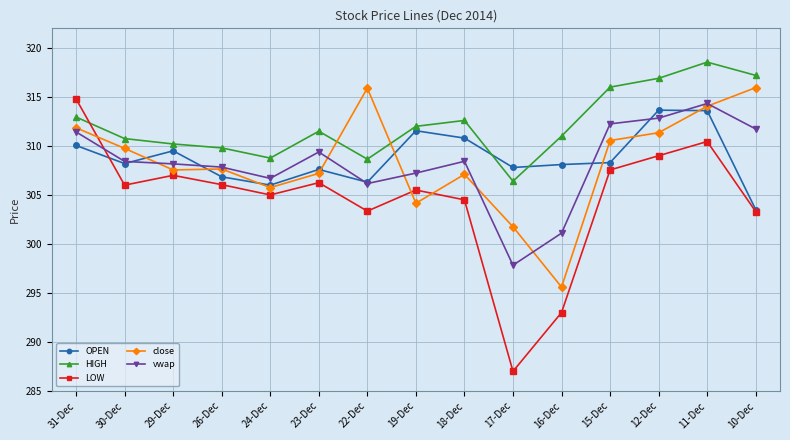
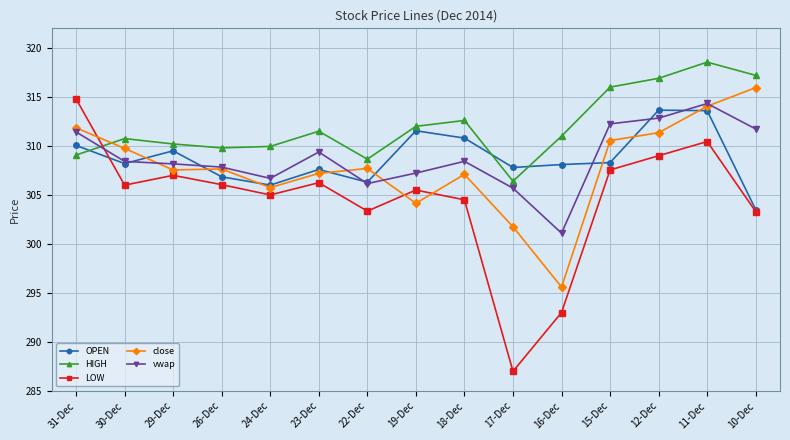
  {
    "OPEN": {
      "31-Dec": 310,
      "29-Dec": 310,
      "26-Dec": 307,
      "23-Dec": 308,
      "19-Dec": 312,
      "18-Dec": 311,
      "17-Dec": 308,
      "16-Dec": 308,
      "15-Dec": 308,
      "12-Dec": 314,
      "11-Dec": 314
    },
    "HIGH": {
-     "31-Dec": 313,
+     "31-Dec": 309,
      "30-Dec": 311,
      "29-Dec": 310,
      "26-Dec": 310,
-     "24-Dec": 309,
+     "24-Dec": 310,
      "23-Dec": 312,
      "22-Dec": 309,
      "19-Dec": 312,
      "18-Dec": 313,
      "17-Dec": 306,
      "16-Dec": 311,
      "15-Dec": 316,
      "12-Dec": 317,
      "11-Dec": 319,
      "10-Dec": 317
    },
    "LOW": {
      "31-Dec": 315,
      "30-Dec": 306,
      "29-Dec": 307,
      "26-Dec": 306,
      "24-Dec": 305,
      "23-Dec": 306,
      "22-Dec": 303,
      "19-Dec": 306,
      "18-Dec": 305,
      "17-Dec": 287,
      "16-Dec": 293,
      "15-Dec": 308,
      "12-Dec": 309,
      "11-Dec": 310
    },
    "close": {
      "31-Dec": 312,
      "30-Dec": 310,
      "29-Dec": 308,
      "23-Dec": 307,
-     "22-Dec": 316,
+     "22-Dec": 308,
      "19-Dec": 304,
      "18-Dec": 307,
      "17-Dec": 302,
      "16-Dec": 296,
      "15-Dec": 311,
      "12-Dec": 311,
      "11-Dec": 314,
      "10-Dec": 316
    },
    "vwap": {
      "31-Dec": 311,
      "29-Dec": 308,
      "24-Dec": 307,
      "23-Dec": 309,
      "19-Dec": 307,
      "18-Dec": 308,
-     "17-Dec": 298,
+     "17-Dec": 306,
      "16-Dec": 301,
      "15-Dec": 312,
      "12-Dec": 313,
      "11-Dec": 314,
      "10-Dec": 312
    }
  }
